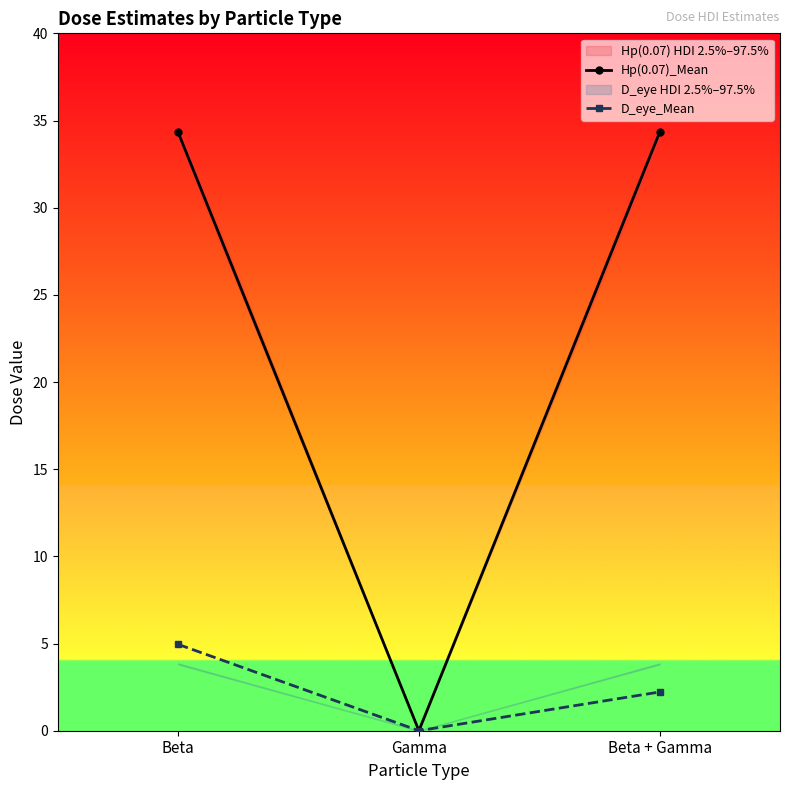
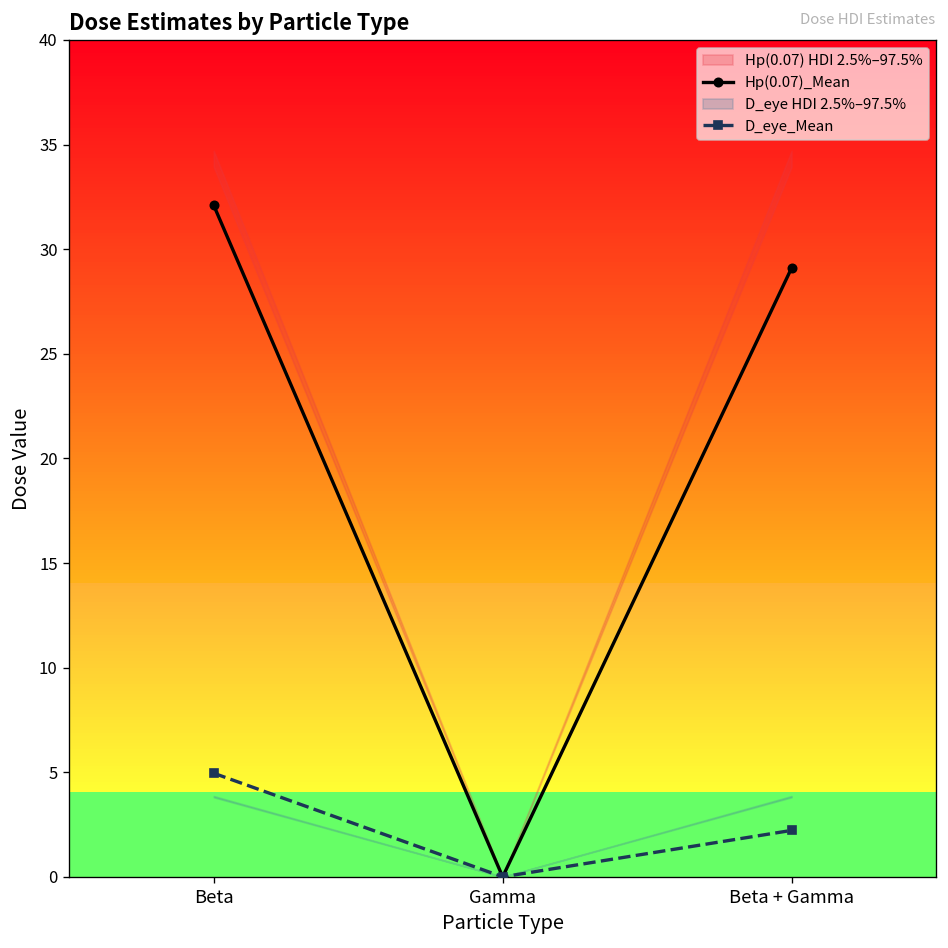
  {
    "Hp(0.07)_Mean": {
-     "Beta": 34.3,
-     "Beta + Gamma": 34.3
+     "Beta": 32.1,
+     "Beta + Gamma": 29.1
    },
    "D_eye_Mean": {
      "Beta": 5.0,
      "Beta + Gamma": 2.2
    }
  }
